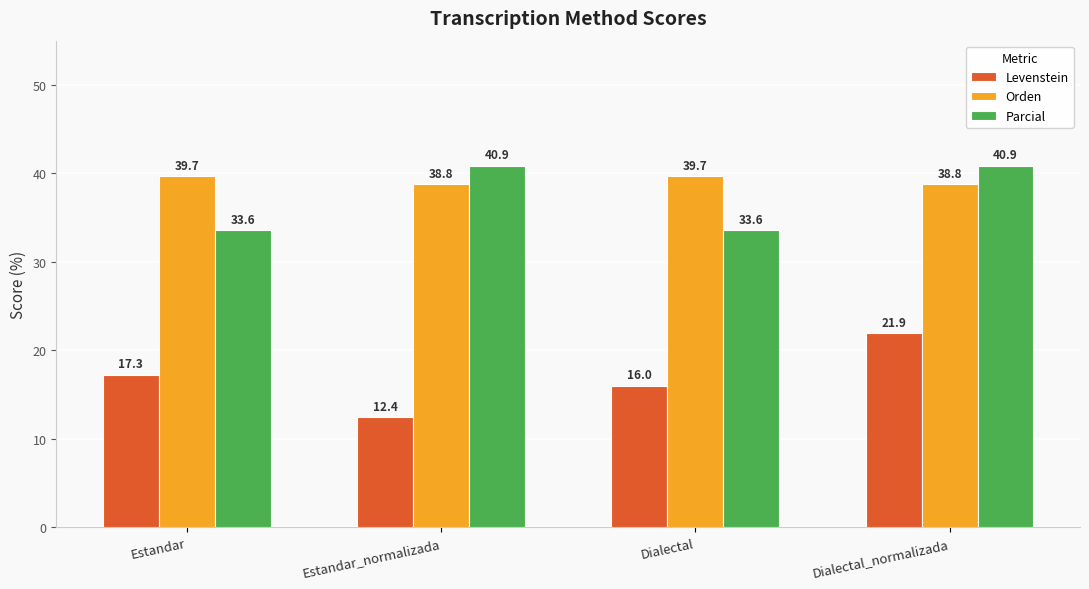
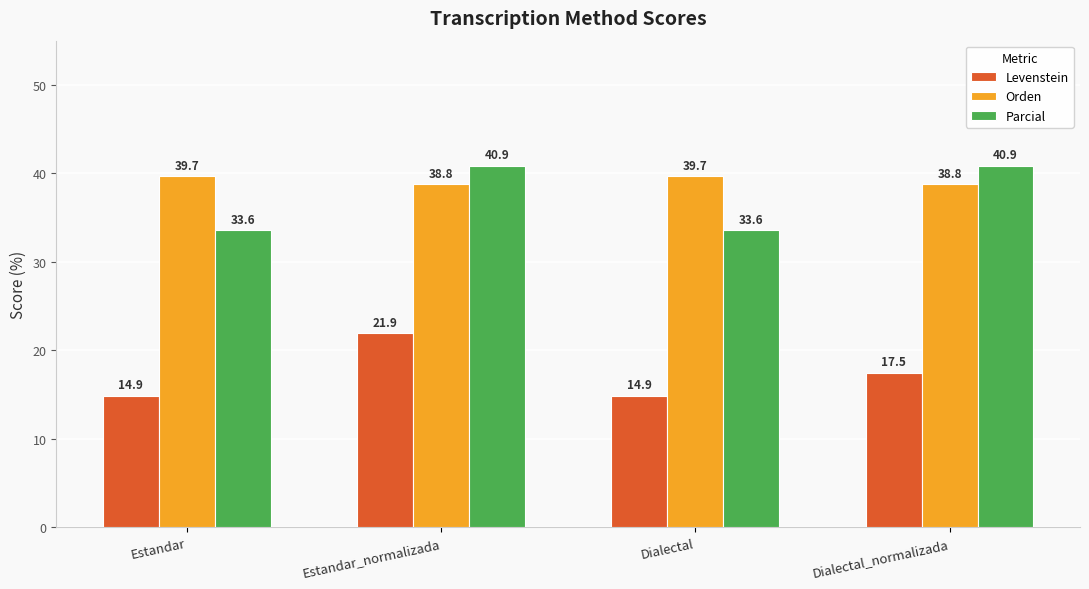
  {
    "Levenstein": {
-     "Estandar": 17.3,
-     "Estandar_normalizada": 12.4,
-     "Dialectal": 16.0,
-     "Dialectal_normalizada": 21.9
+     "Estandar": 14.9,
+     "Estandar_normalizada": 21.9,
+     "Dialectal": 14.9,
+     "Dialectal_normalizada": 17.5
    },
    "Orden": {
      "Estandar": 39.7,
      "Estandar_normalizada": 38.8,
      "Dialectal": 39.7,
      "Dialectal_normalizada": 38.8
    },
    "Parcial": {
      "Estandar": 33.6,
      "Estandar_normalizada": 40.9,
      "Dialectal": 33.6,
      "Dialectal_normalizada": 40.9
    }
  }
